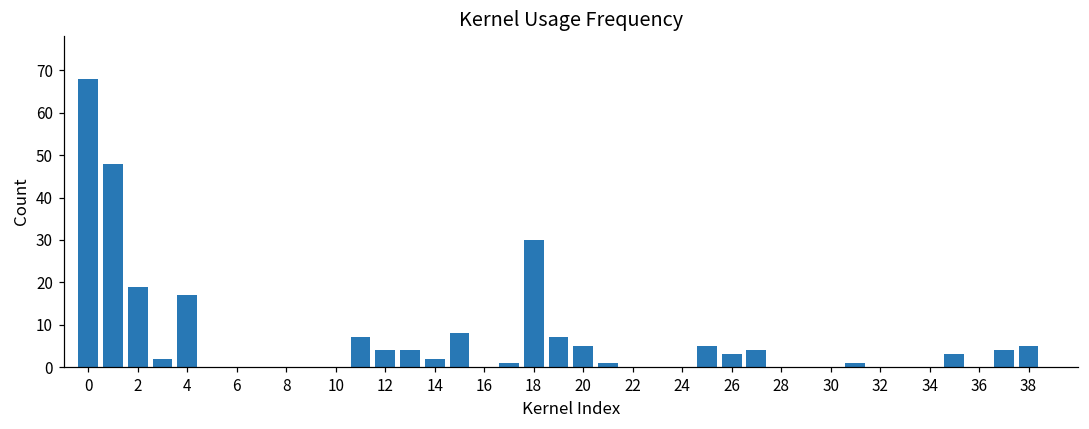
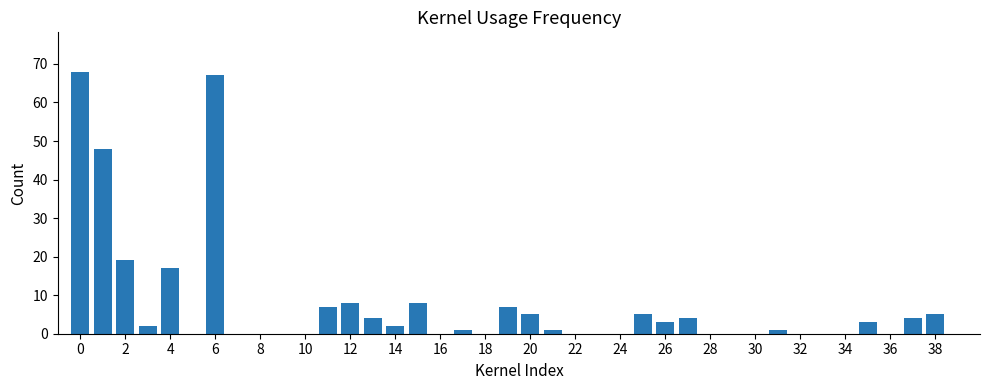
  {
    "0": 68,
    "2": 19,
    "4": 17,
-   "6": 0,
+   "6": 67,
    "8": 0,
    "10": 0,
-   "12": 4,
+   "12": 8,
    "14": 2,
    "16": 0,
-   "18": 30,
+   "18": 0,
    "20": 5,
    "22": 0,
    "24": 0,
    "26": 3,
    "28": 0,
    "30": 0,
    "32": 0,
    "34": 0,
    "36": 0,
    "38": 5
  }
